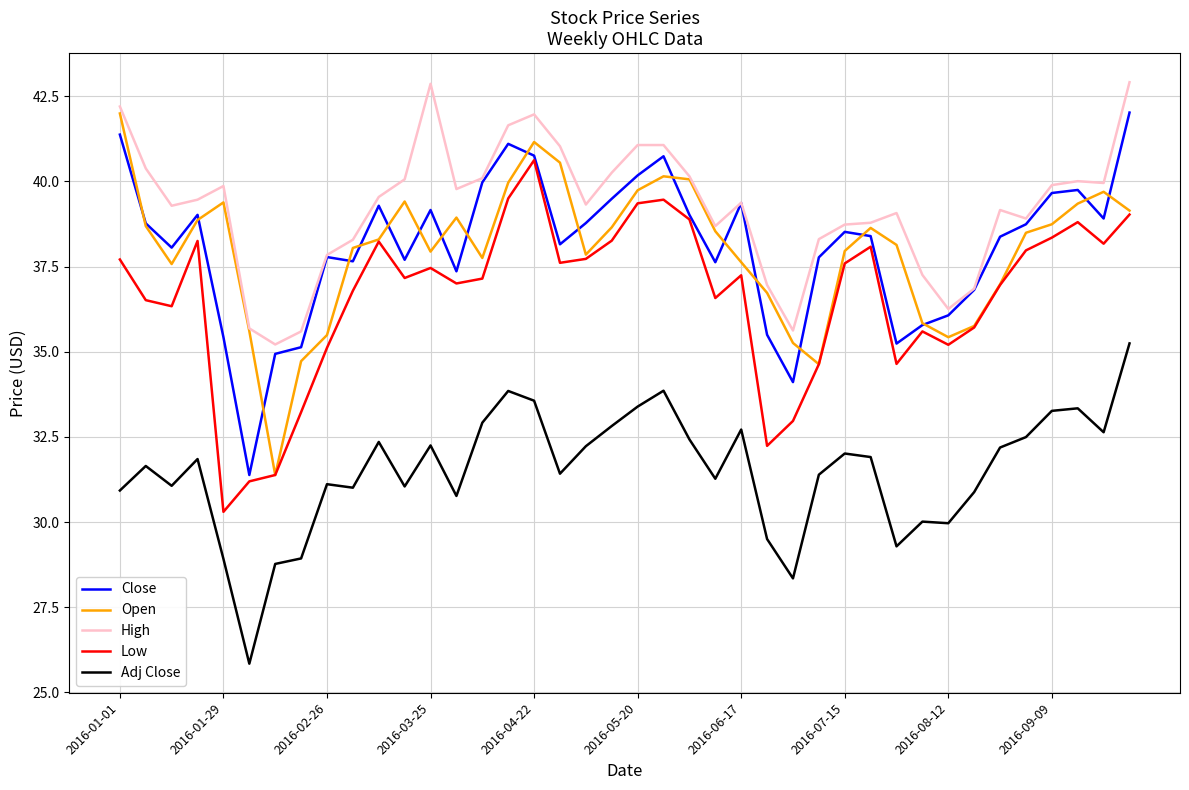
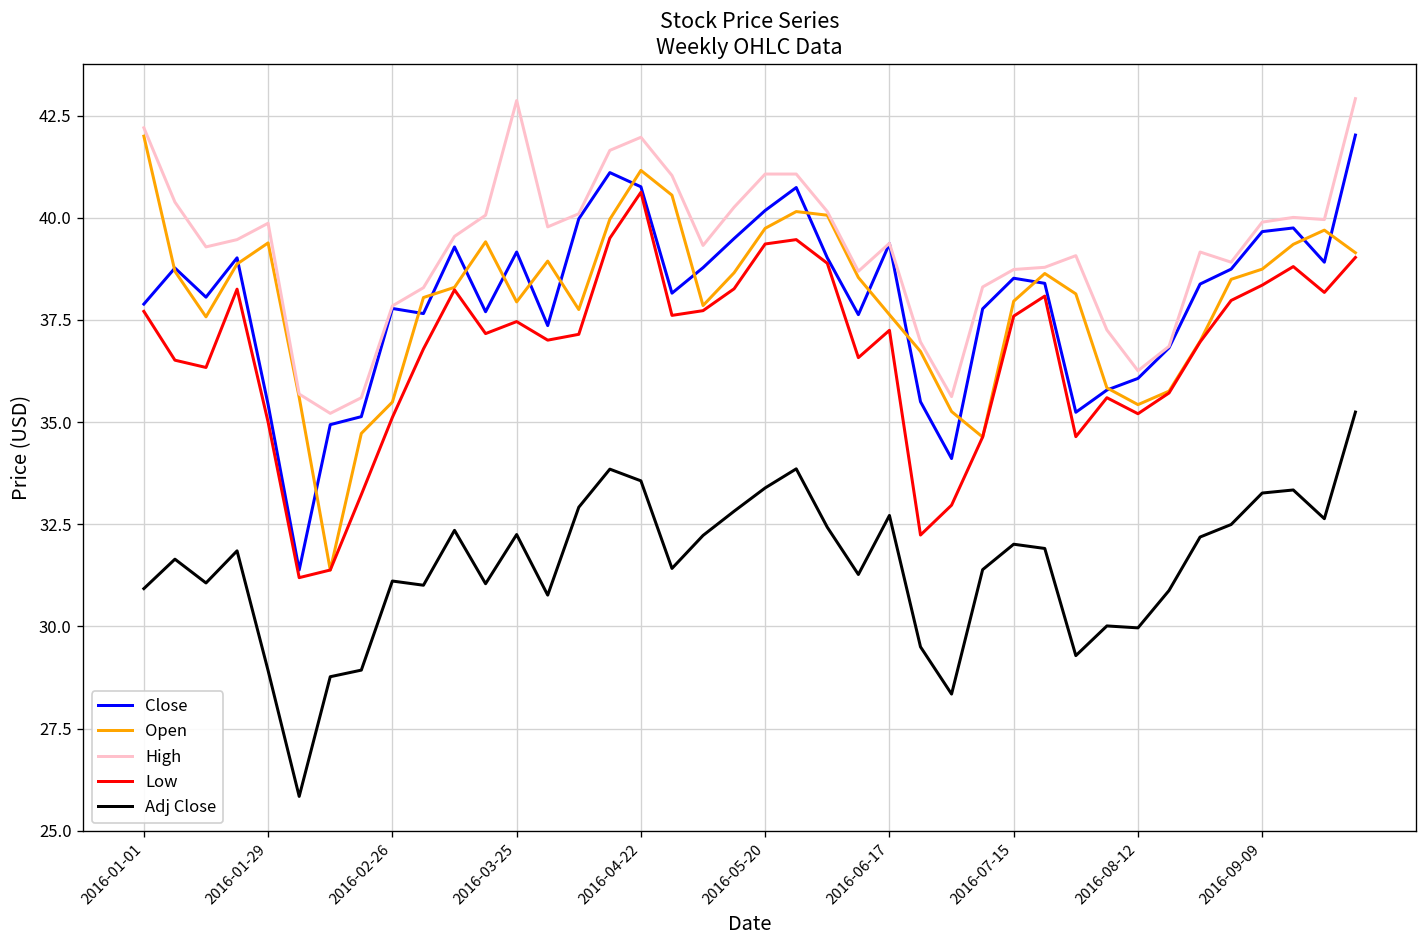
  {
    "Close": {
-     "2016-01-01": 41.4,
+     "2016-01-01": 37.9,
      "2016-01-29": 35.4,
      "2016-03-25": 39.2,
      "2016-04-22": 40.8,
      "2016-05-20": 40.2,
      "2016-07-15": 38.5,
      "2016-08-12": 36.1,
      "2016-09-09": 39.7
    },
    "Open": {
      "2016-01-01": 42.0,
      "2016-01-29": 39.4,
      "2016-02-26": 35.5,
      "2016-03-25": 37.9,
      "2016-04-22": 41.2,
      "2016-05-20": 39.7,
      "2016-06-17": 37.6,
      "2016-07-15": 38.0,
      "2016-08-12": 35.4,
      "2016-09-09": 38.7
    },
    "High": {
      "2016-01-01": 42.2,
      "2016-01-29": 39.9,
      "2016-03-25": 42.9,
      "2016-04-22": 42.0,
      "2016-05-20": 41.1,
      "2016-07-15": 38.7,
      "2016-08-12": 36.3,
      "2016-09-09": 39.9
    },
    "Low": {
      "2016-01-01": 37.7,
-     "2016-01-29": 30.3,
+     "2016-01-29": 35.0,
      "2016-02-26": 35.1,
      "2016-03-25": 37.5,
      "2016-04-22": 40.6,
      "2016-05-20": 39.4,
      "2016-06-17": 37.2,
      "2016-07-15": 37.6,
      "2016-08-12": 35.2,
      "2016-09-09": 38.4
    },
    "Adj Close": {
      "2016-01-01": 30.9,
      "2016-01-29": 28.9,
      "2016-02-26": 31.1,
      "2016-03-25": 32.2,
      "2016-04-22": 33.6,
      "2016-05-20": 33.4,
      "2016-06-17": 32.7,
      "2016-07-15": 32.0,
      "2016-08-12": 30.0,
      "2016-09-09": 33.3
    }
  }
